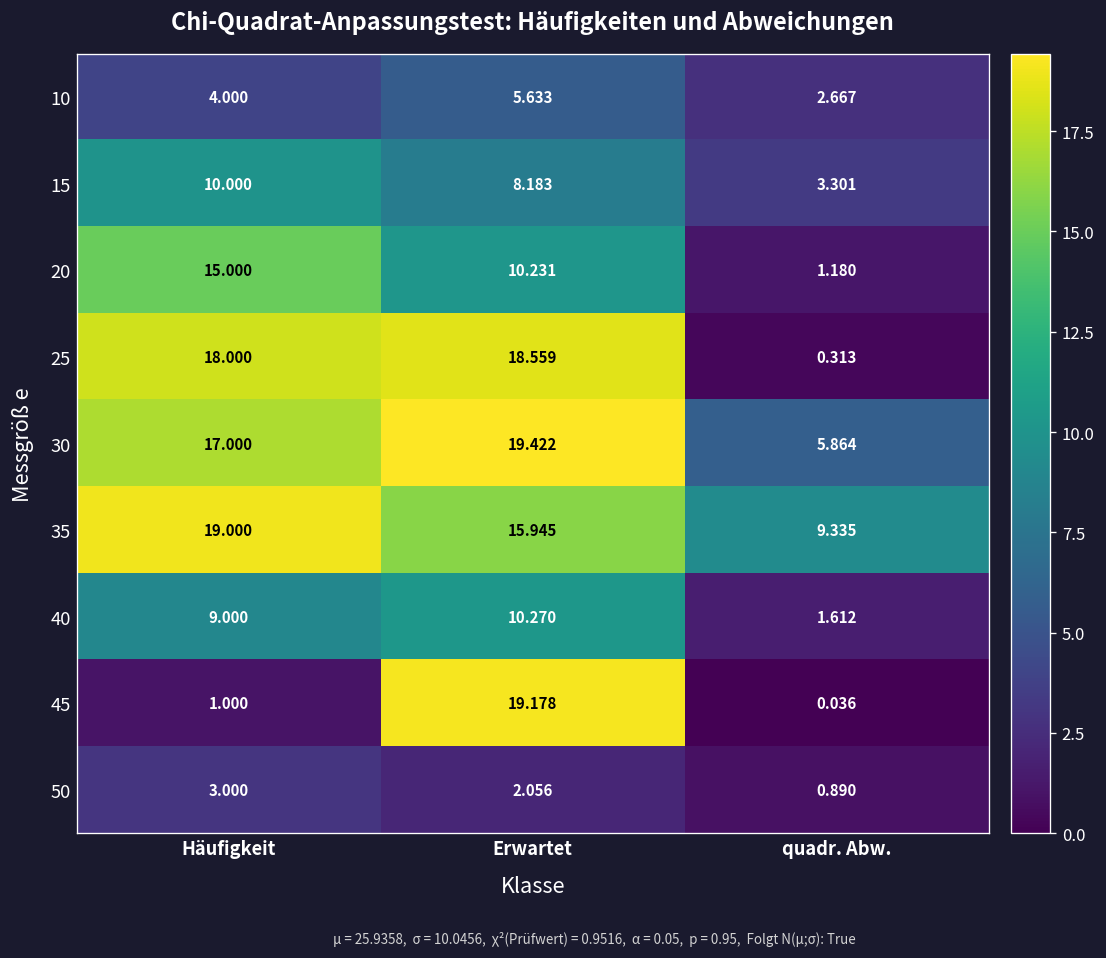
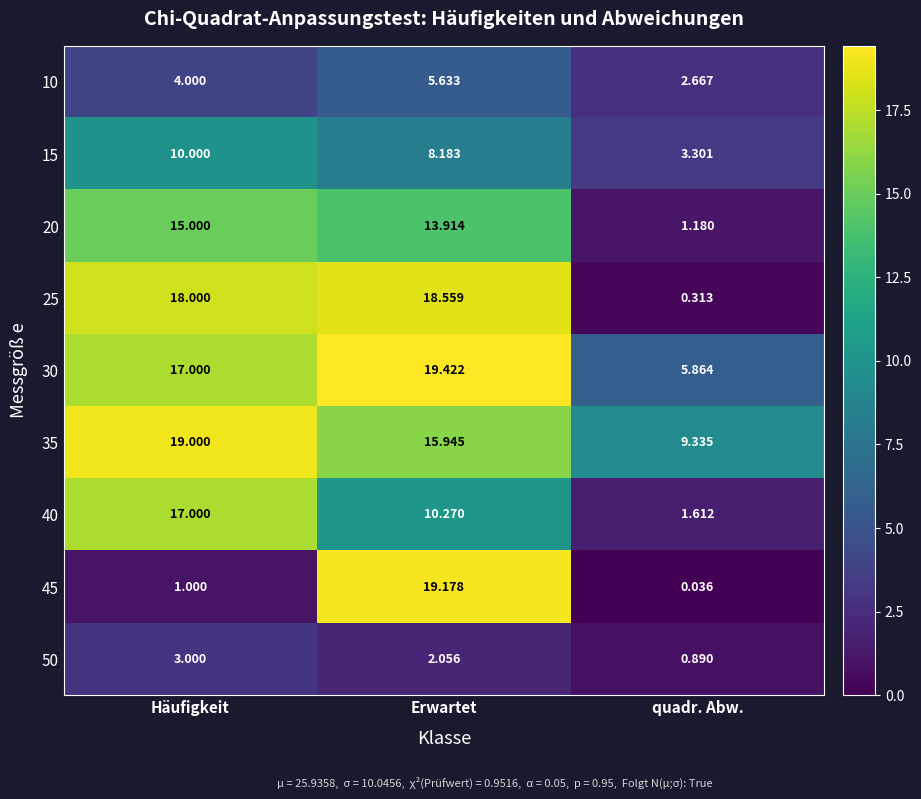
  {
    "10": {
      "Häufigkeit": 4.000,
      "Erwartet": 5.633,
      "quadr. Abw.": 2.667
    },
    "15": {
      "Häufigkeit": 10.000,
      "Erwartet": 8.183,
      "quadr. Abw.": 3.301
    },
    "20": {
      "Häufigkeit": 15.000,
-     "Erwartet": 10.231,
+     "Erwartet": 13.914,
      "quadr. Abw.": 1.180
    },
    "25": {
      "Häufigkeit": 18.000,
      "Erwartet": 18.559,
      "quadr. Abw.": 0.313
    },
    "30": {
      "Häufigkeit": 17.000,
      "Erwartet": 19.422,
      "quadr. Abw.": 5.864
    },
    "35": {
      "Häufigkeit": 19.000,
      "Erwartet": 15.945,
      "quadr. Abw.": 9.335
    },
    "40": {
-     "Häufigkeit": 9.000,
+     "Häufigkeit": 17.000,
      "Erwartet": 10.270,
      "quadr. Abw.": 1.612
    },
    "45": {
      "Häufigkeit": 1.000,
      "Erwartet": 19.178,
      "quadr. Abw.": 0.036
    },
    "50": {
      "Häufigkeit": 3.000,
      "Erwartet": 2.056,
      "quadr. Abw.": 0.890
    }
  }
